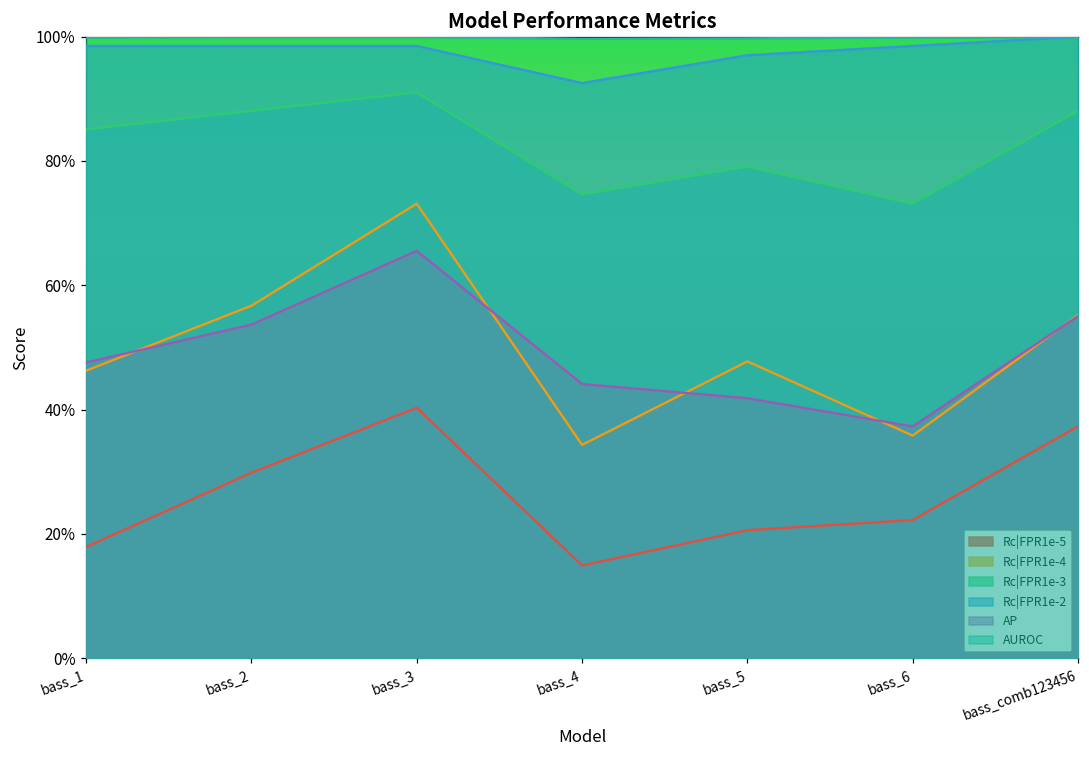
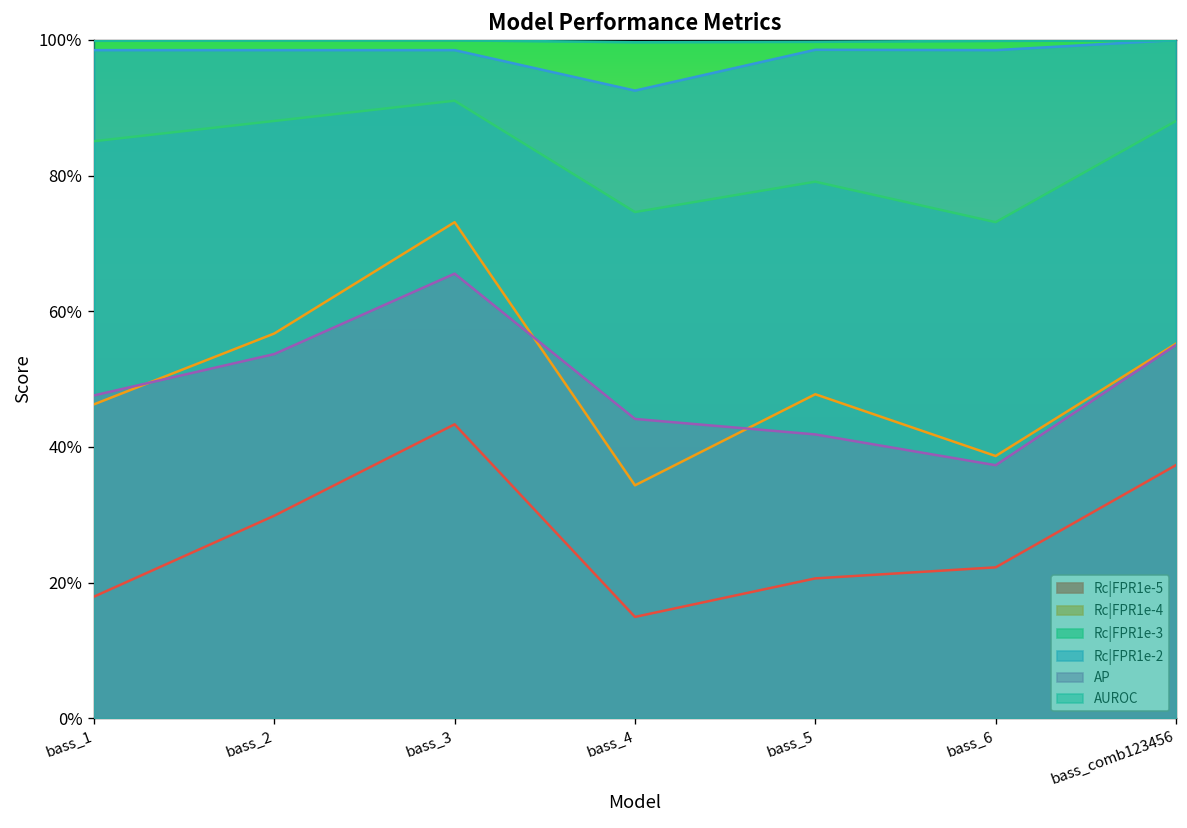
  {
    "Rc|FPR1e-5": {
      "bass_1": "18%",
      "bass_2": "30%",
-     "bass_3": "40%",
+     "bass_3": "43%",
      "bass_4": "15%",
      "bass_5": "21%",
      "bass_6": "22%",
      "bass_comb123456": "37%"
    },
    "Rc|FPR1e-4": {
      "bass_1": "46%",
      "bass_2": "57%",
      "bass_3": "73%",
      "bass_4": "34%",
      "bass_5": "48%",
-     "bass_6": "36%"
+     "bass_6": "39%"
    },
    "Rc|FPR1e-2": {
      "bass_1": "99%",
      "bass_2": "99%",
      "bass_3": "99%",
      "bass_4": "93%",
-     "bass_5": "97%",
+     "bass_5": "99%",
      "bass_6": "99%"
    },
    "AP": {
      "bass_1": "48%",
      "bass_2": "54%",
      "bass_3": "66%",
      "bass_4": "44%",
      "bass_5": "42%",
      "bass_6": "37%"
    }
  }
